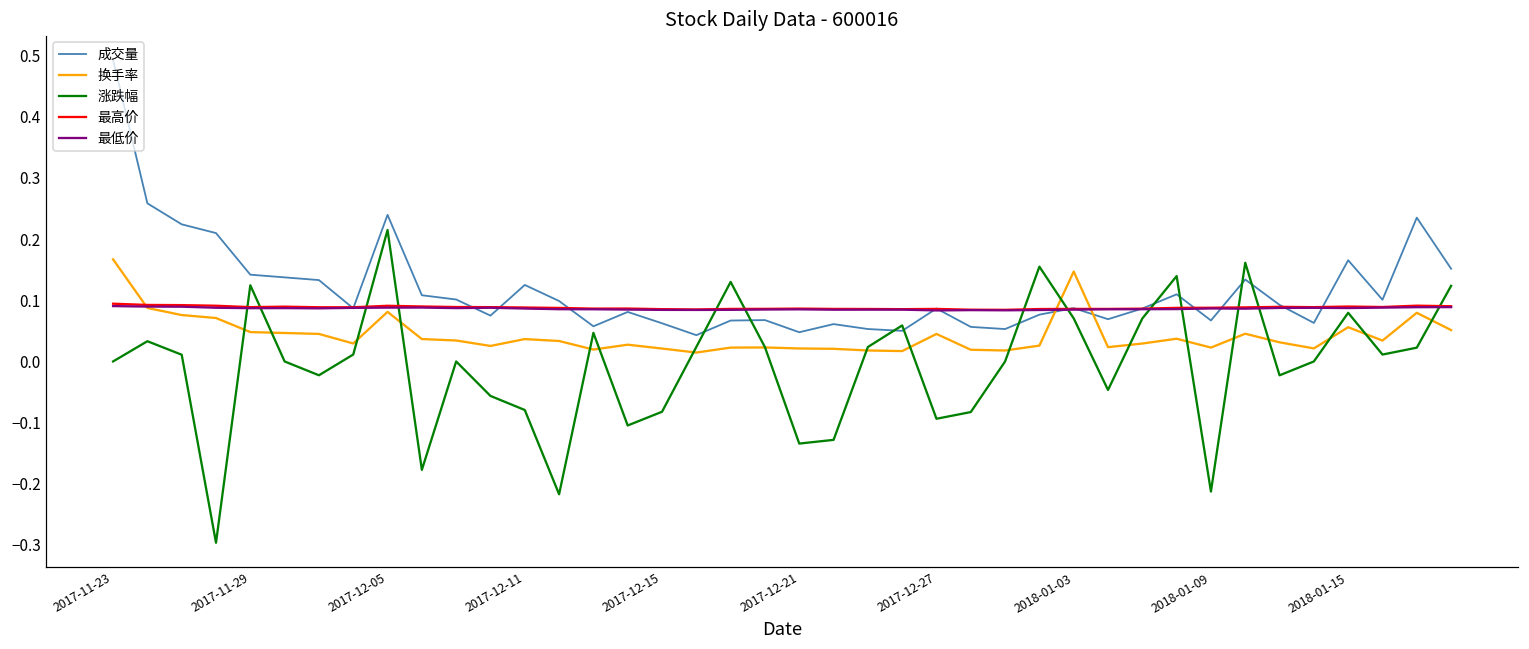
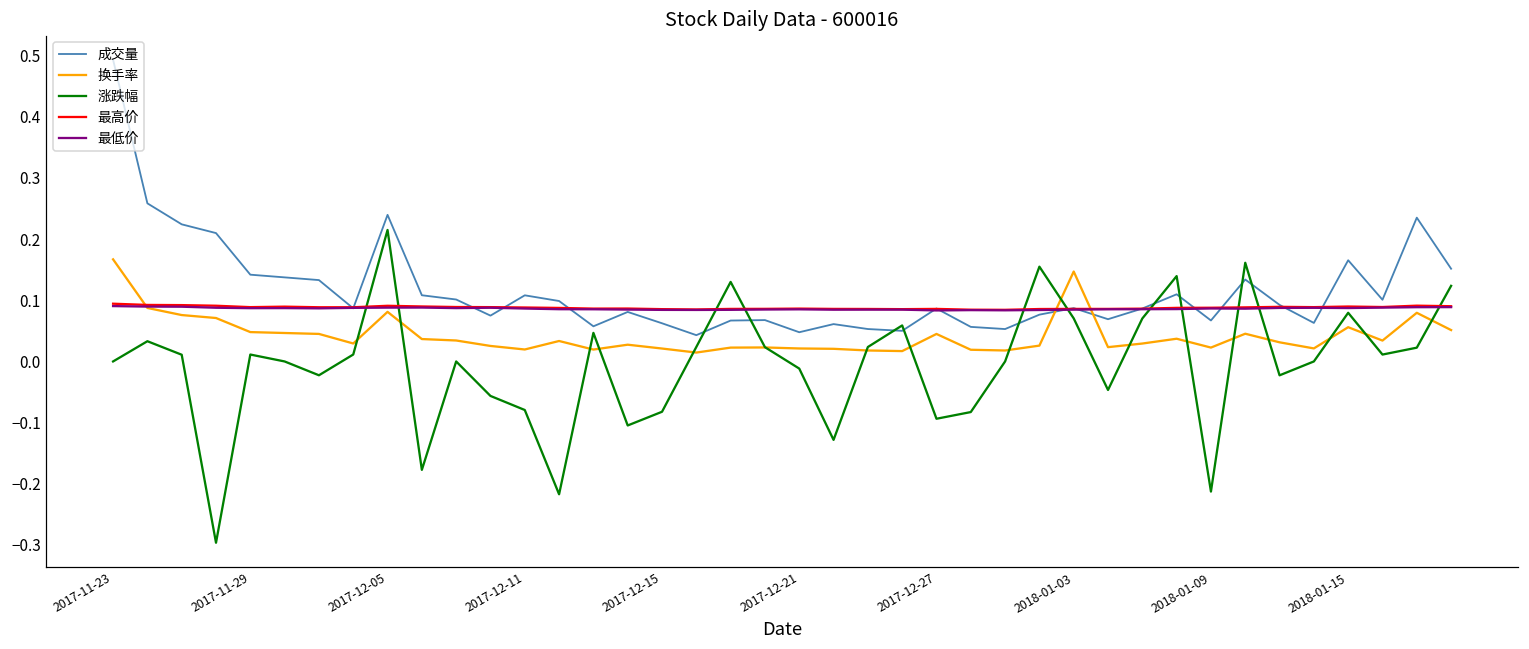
  {
    "成交量": {
      "2017-11-29": 0.14,
      "2017-12-05": 0.24,
-     "2017-12-11": 0.13,
+     "2017-12-11": 0.11,
      "2017-12-15": 0.06,
      "2017-12-21": 0.05,
      "2018-01-09": 0.07,
      "2018-01-15": 0.17
    },
    "换手率": {
      "2017-11-23": 0.17,
      "2017-11-29": 0.05,
      "2017-12-05": 0.08,
-     "2017-12-11": 0.04,
+     "2017-12-11": 0.02,
      "2017-12-15": 0.02,
      "2017-12-21": 0.02,
      "2017-12-27": 0.04,
      "2018-01-03": 0.15,
      "2018-01-09": 0.02,
      "2018-01-15": 0.06
    },
    "涨跌幅": {
      "2017-11-23": 0.00,
-     "2017-11-29": 0.12,
+     "2017-11-29": 0.01,
      "2017-12-05": 0.21,
      "2017-12-11": -0.08,
      "2017-12-15": -0.08,
-     "2017-12-21": -0.13,
+     "2017-12-21": -0.01,
      "2017-12-27": -0.09,
      "2018-01-03": 0.07,
      "2018-01-09": -0.21,
      "2018-01-15": 0.08
    }
  }
